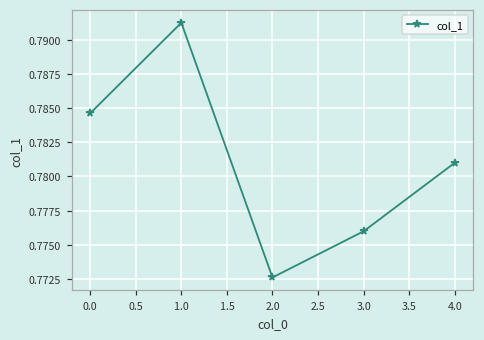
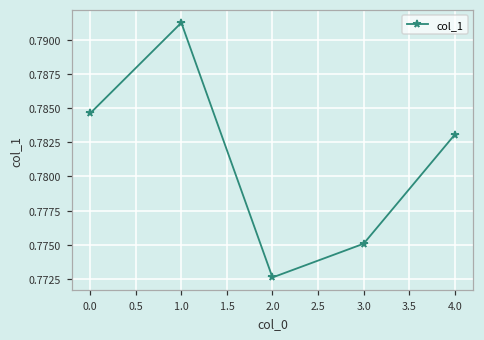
  {
    "0.0": 0.7846,
    "1.0": 0.7912,
    "2.0": 0.7726,
-   "3.0": 0.7760,
-   "4.0": 0.7810
+   "3.0": 0.7751,
+   "4.0": 0.7831
  }
